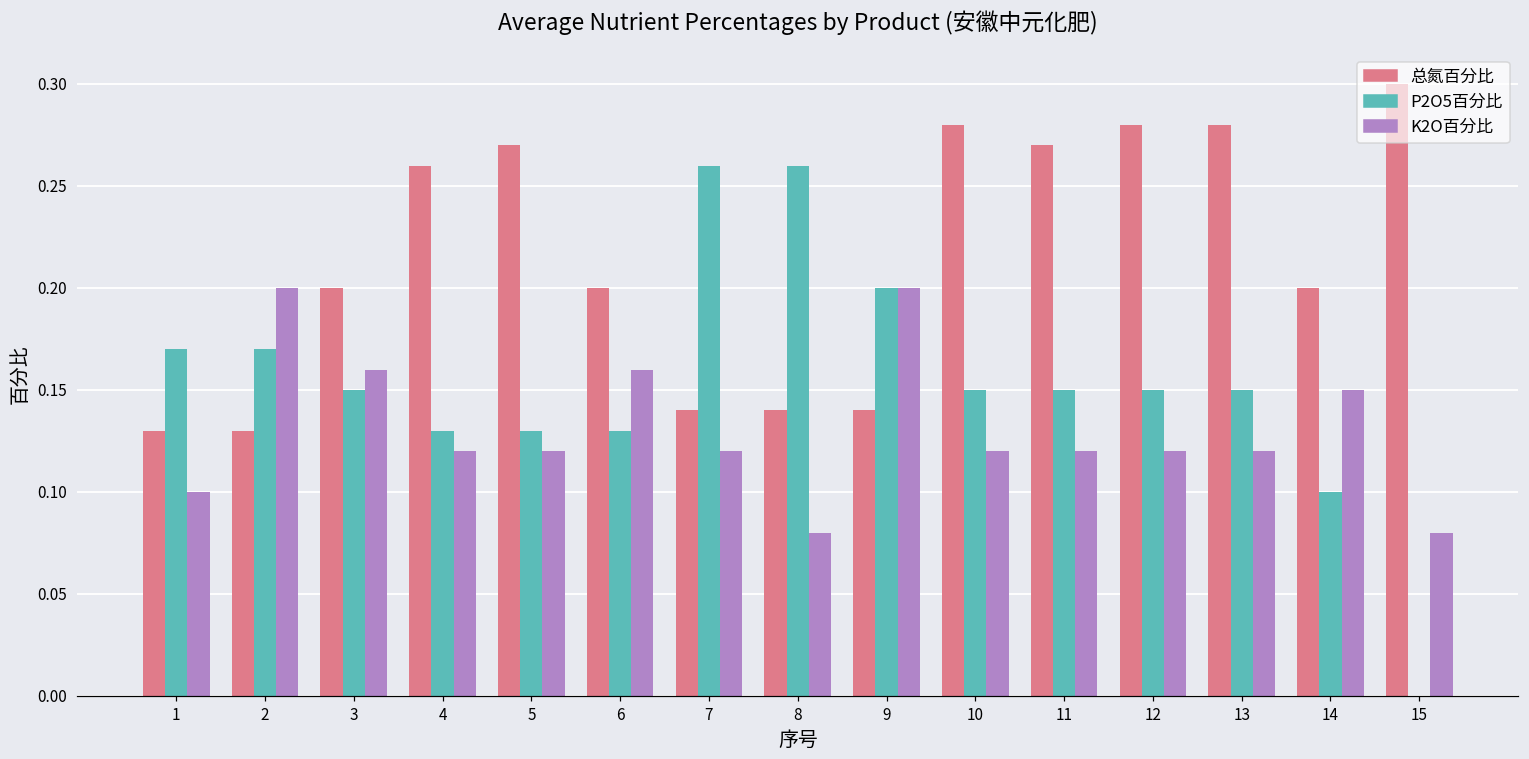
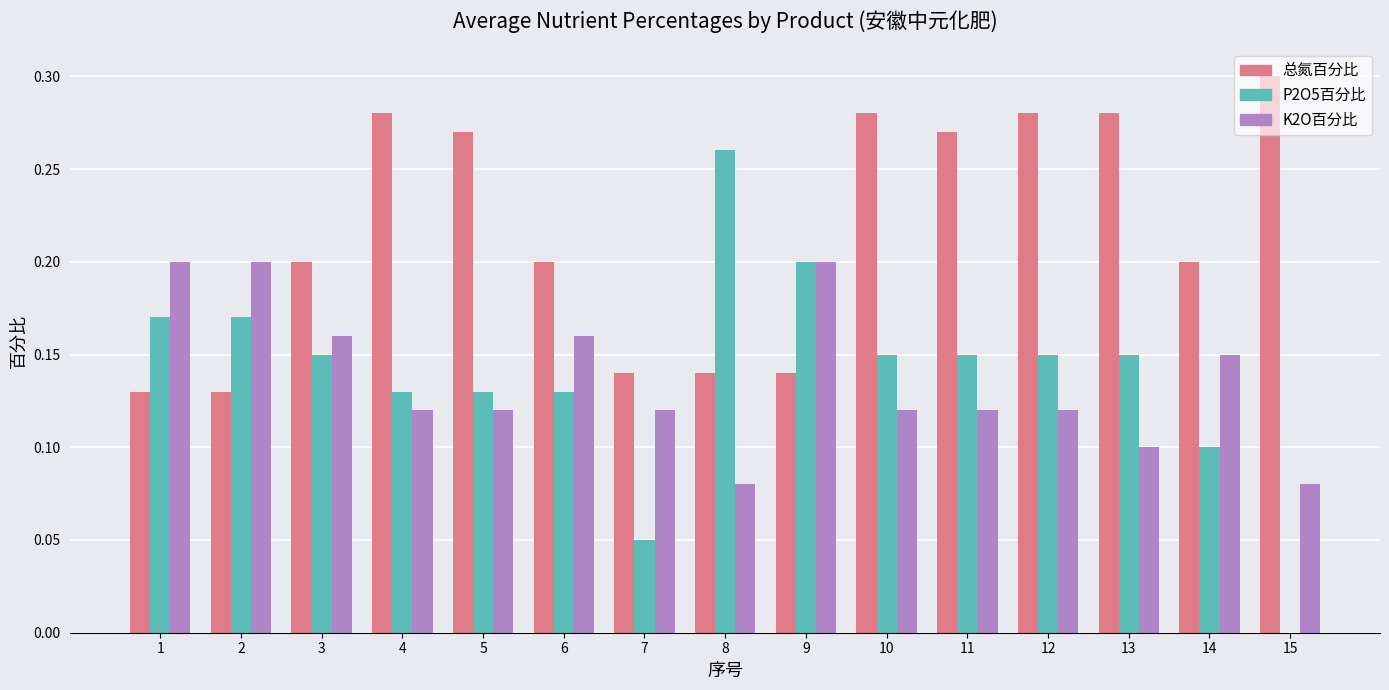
  {
    "总氮百分比": {
      "1": 0.13,
      "2": 0.13,
      "3": 0.20,
-     "4": 0.26,
+     "4": 0.28,
      "5": 0.27,
      "6": 0.20,
      "7": 0.14,
      "8": 0.14,
      "9": 0.14,
      "10": 0.28,
      "11": 0.27,
      "12": 0.28,
      "13": 0.28,
      "14": 0.20
    },
    "P2O5百分比": {
      "1": 0.17,
      "2": 0.17,
      "3": 0.15,
      "4": 0.13,
      "5": 0.13,
      "6": 0.13,
-     "7": 0.26,
+     "7": 0.05,
      "8": 0.26,
      "9": 0.20,
      "10": 0.15,
      "11": 0.15,
      "12": 0.15,
      "13": 0.15,
      "14": 0.10,
      "15": 0.00
    },
    "K2O百分比": {
-     "1": 0.1,
+     "1": 0.2,
      "2": 0.20,
      "3": 0.16,
      "4": 0.12,
      "5": 0.12,
      "6": 0.16,
      "7": 0.12,
      "8": 0.08,
      "9": 0.20,
      "10": 0.12,
      "11": 0.12,
      "12": 0.12,
-     "13": 0.12,
+     "13": 0.10,
      "14": 0.15,
      "15": 0.08
    }
  }
